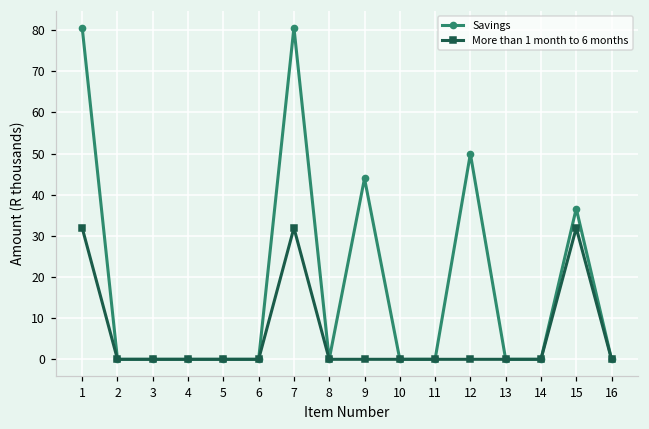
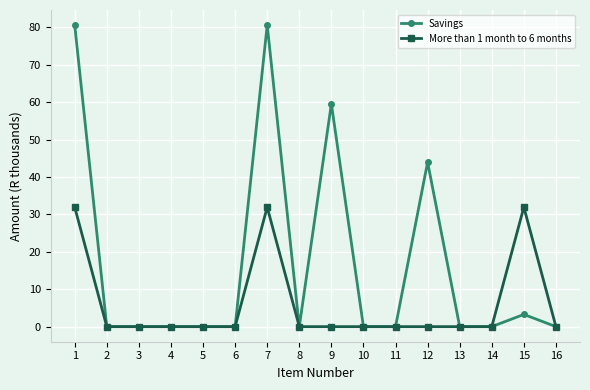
  {
    "Savings": {
      "1": 81,
      "7": 81,
-     "9": 44,
-     "12": 50,
-     "15": 37
+     "9": 60,
+     "12": 44,
+     "15": 3
    },
    "More than 1 month to 6 months": {
      "1": 32,
      "7": 32,
      "9": 0,
      "12": 0,
      "15": 32
    }
  }
